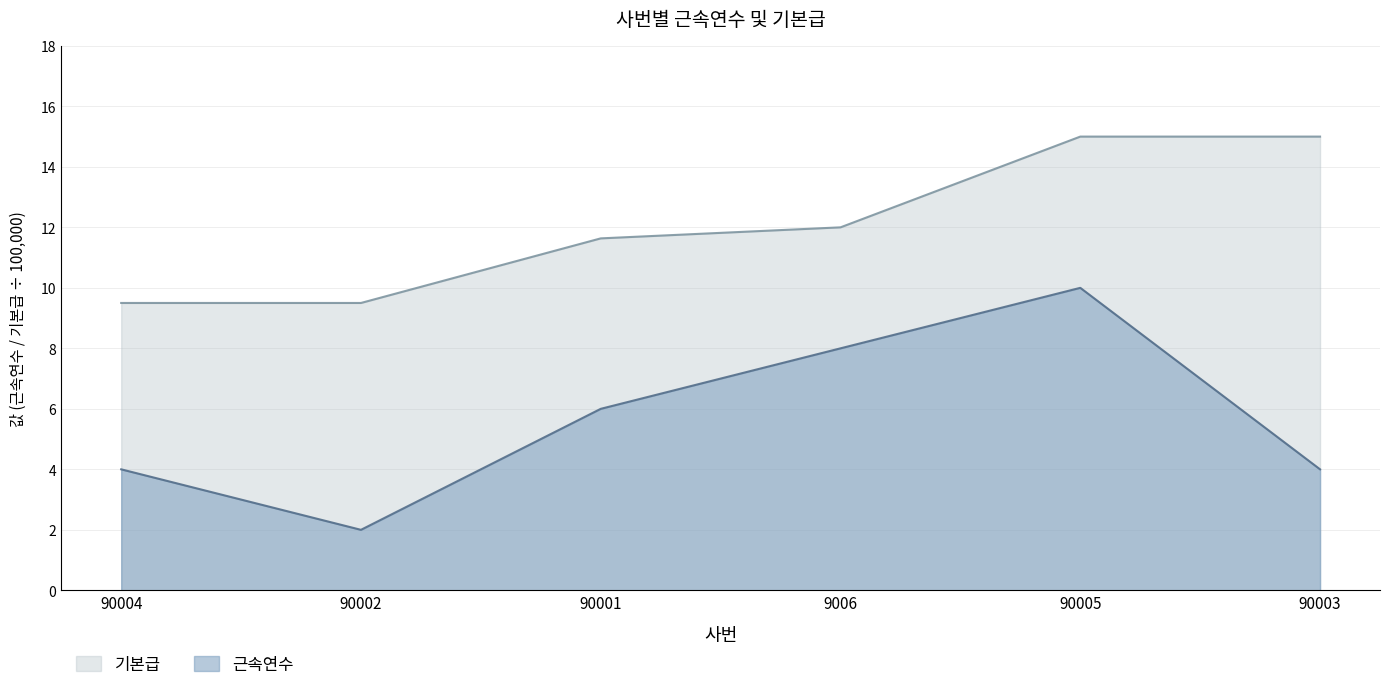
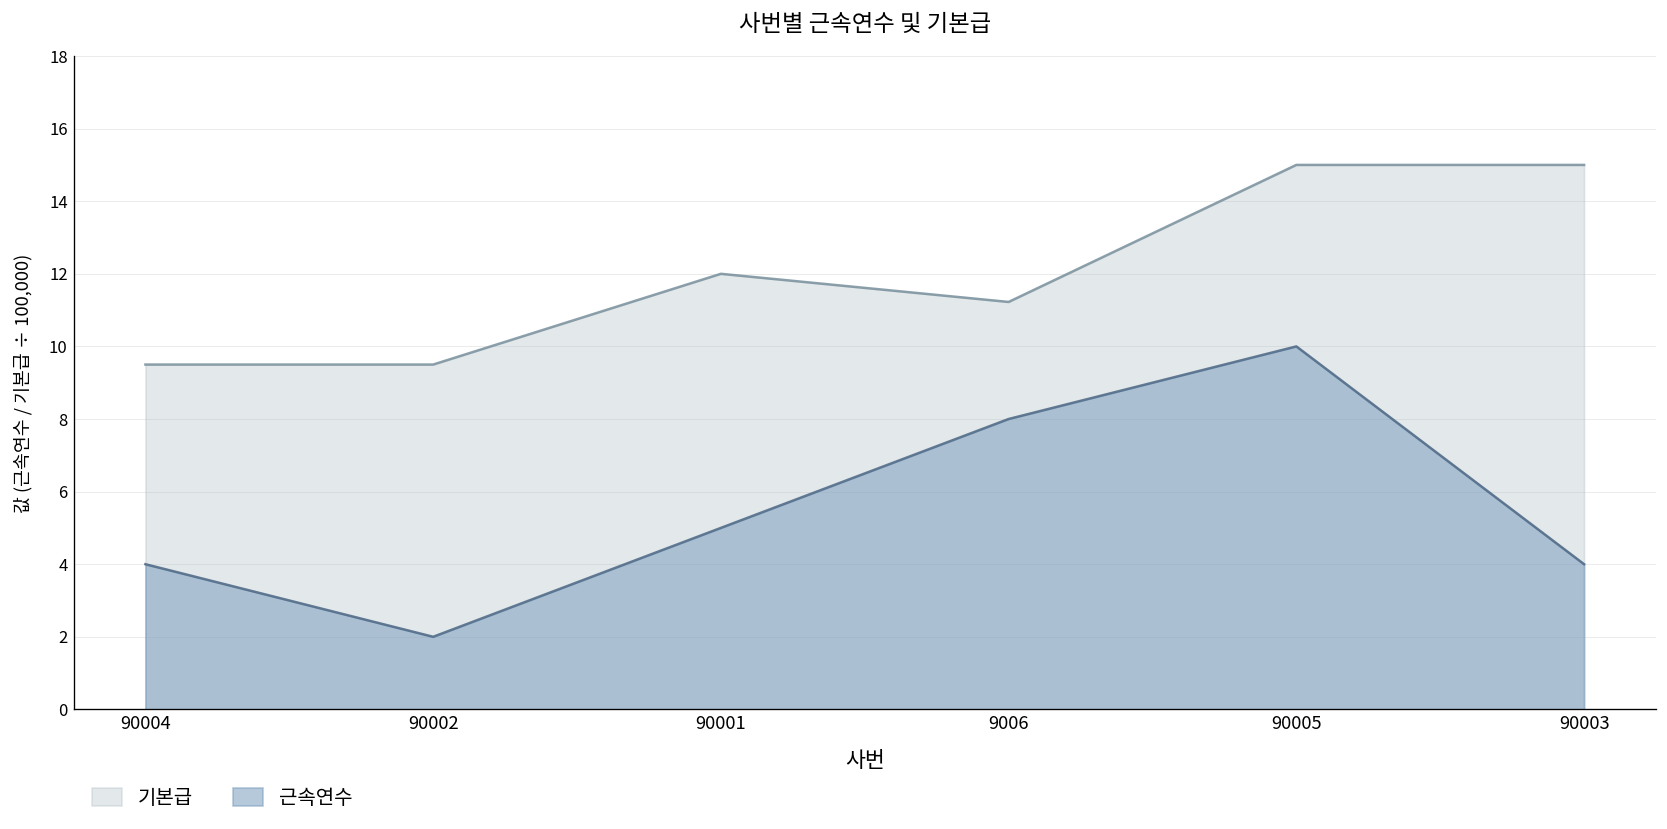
  {
    "기본급": {
      "90004": 9.5,
      "90002": 9.5,
-     "90001": 11.6,
-     "9006": 12.0,
+     "90001": 12.0,
+     "9006": 11.2,
      "90005": 15.0,
      "90003": 15.0
    },
    "근속연수": {
      "90004": 4,
      "90002": 2,
-     "90001": 6,
+     "90001": 5,
      "9006": 8,
      "90005": 10,
      "90003": 4
    }
  }
